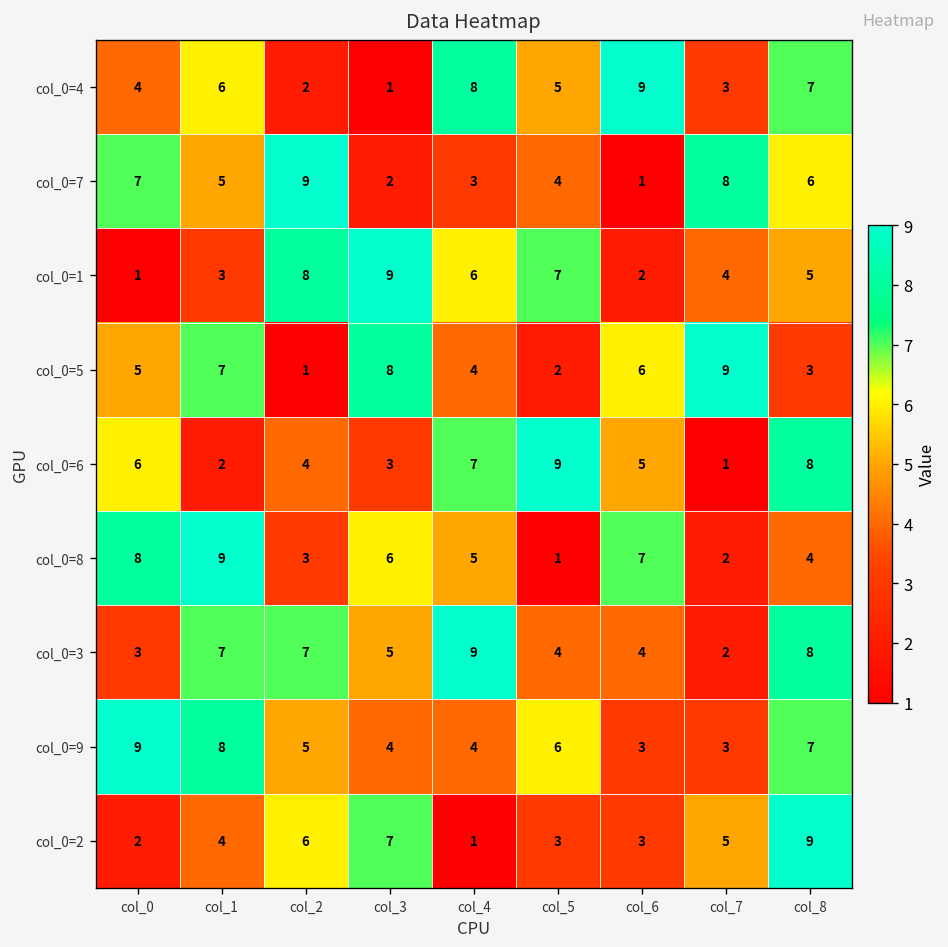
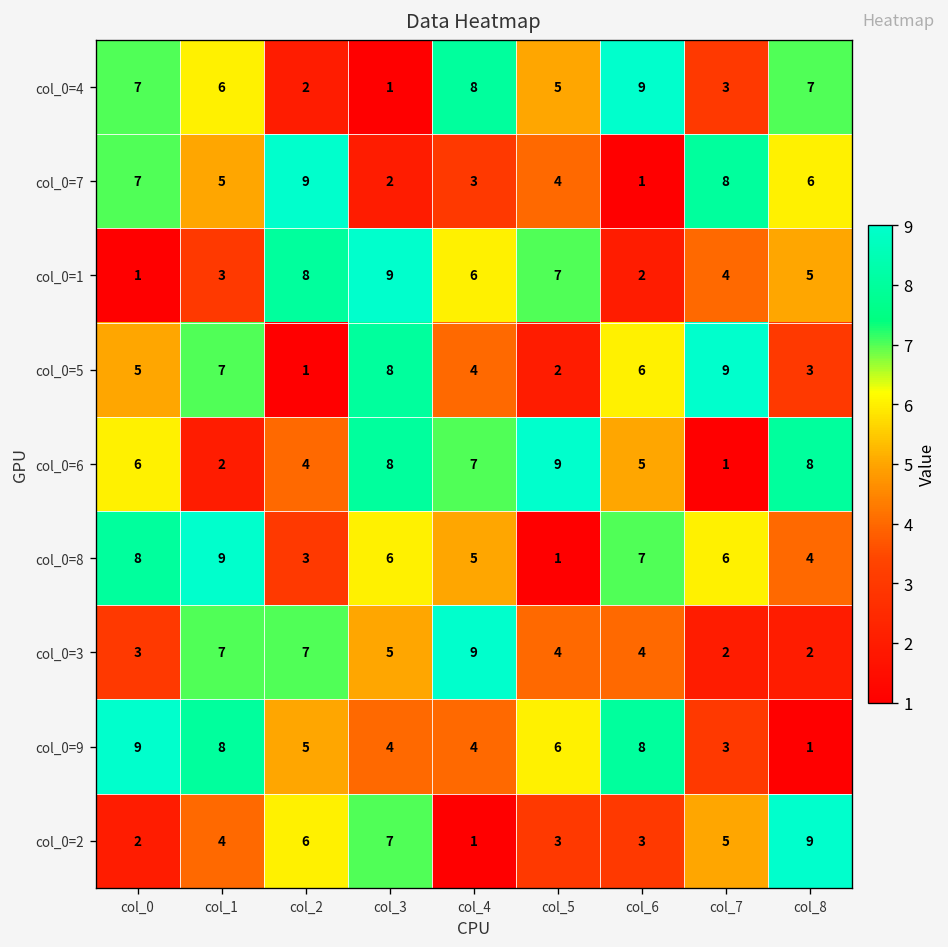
  {
    "col_0=4": {
-     "col_0": 4,
+     "col_0": 7,
      "col_1": 6,
      "col_2": 2,
      "col_3": 1,
      "col_4": 8,
      "col_5": 5,
      "col_6": 9,
      "col_7": 3,
      "col_8": 7
    },
    "col_0=7": {
      "col_0": 7,
      "col_1": 5,
      "col_2": 9,
      "col_3": 2,
      "col_4": 3,
      "col_5": 4,
      "col_6": 1,
      "col_7": 8,
      "col_8": 6
    },
    "col_0=1": {
      "col_0": 1,
      "col_1": 3,
      "col_2": 8,
      "col_3": 9,
      "col_4": 6,
      "col_5": 7,
      "col_6": 2,
      "col_7": 4,
      "col_8": 5
    },
    "col_0=5": {
      "col_0": 5,
      "col_1": 7,
      "col_2": 1,
      "col_3": 8,
      "col_4": 4,
      "col_5": 2,
      "col_6": 6,
      "col_7": 9,
      "col_8": 3
    },
    "col_0=6": {
      "col_0": 6,
      "col_1": 2,
      "col_2": 4,
-     "col_3": 3,
+     "col_3": 8,
      "col_4": 7,
      "col_5": 9,
      "col_6": 5,
      "col_7": 1,
      "col_8": 8
    },
    "col_0=8": {
      "col_0": 8,
      "col_1": 9,
      "col_2": 3,
      "col_3": 6,
      "col_4": 5,
      "col_5": 1,
      "col_6": 7,
-     "col_7": 2,
+     "col_7": 6,
      "col_8": 4
    },
    "col_0=3": {
      "col_0": 3,
      "col_1": 7,
      "col_2": 7,
      "col_3": 5,
      "col_4": 9,
      "col_5": 4,
      "col_6": 4,
      "col_7": 2,
-     "col_8": 8
+     "col_8": 2
    },
    "col_0=9": {
      "col_0": 9,
      "col_1": 8,
      "col_2": 5,
      "col_3": 4,
      "col_4": 4,
      "col_5": 6,
-     "col_6": 3,
+     "col_6": 8,
      "col_7": 3,
-     "col_8": 7
+     "col_8": 1
    },
    "col_0=2": {
      "col_0": 2,
      "col_1": 4,
      "col_2": 6,
      "col_3": 7,
      "col_4": 1,
      "col_5": 3,
      "col_6": 3,
      "col_7": 5,
      "col_8": 9
    }
  }
